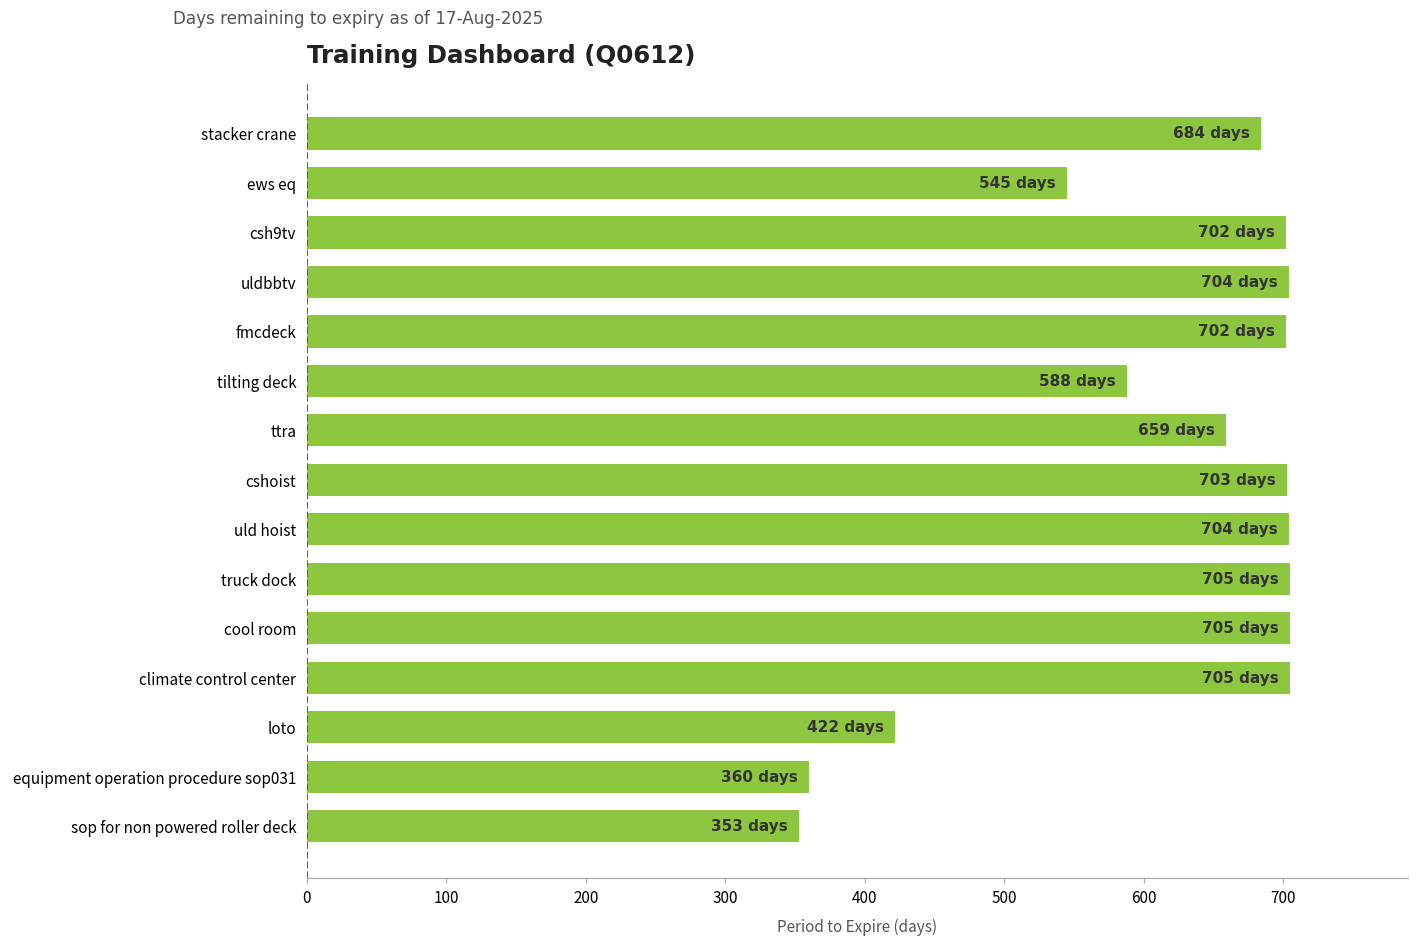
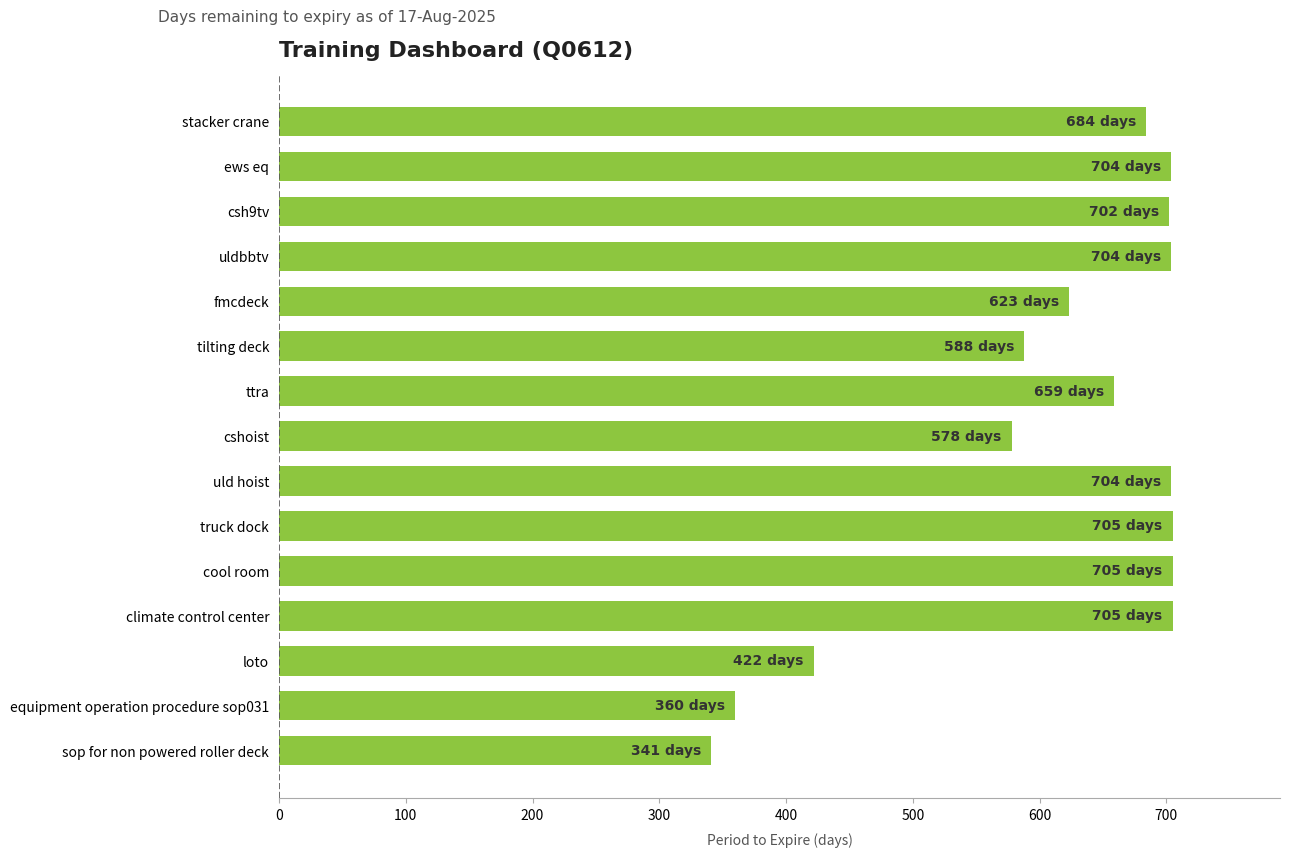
  {
    "stacker crane": 684,
-   "ews eq": 545,
+   "ews eq": 704,
    "csh9tv": 702,
    "uldbbtv": 704,
-   "fmcdeck": 702,
+   "fmcdeck": 623,
    "tilting deck": 588,
    "ttra": 659,
-   "cshoist": 703,
+   "cshoist": 578,
    "uld hoist": 704,
    "truck dock": 705,
    "cool room": 705,
    "climate control center": 705,
    "loto": 422,
    "equipment operation procedure sop031": 360,
-   "sop for non powered roller deck": 353
+   "sop for non powered roller deck": 341
  }
